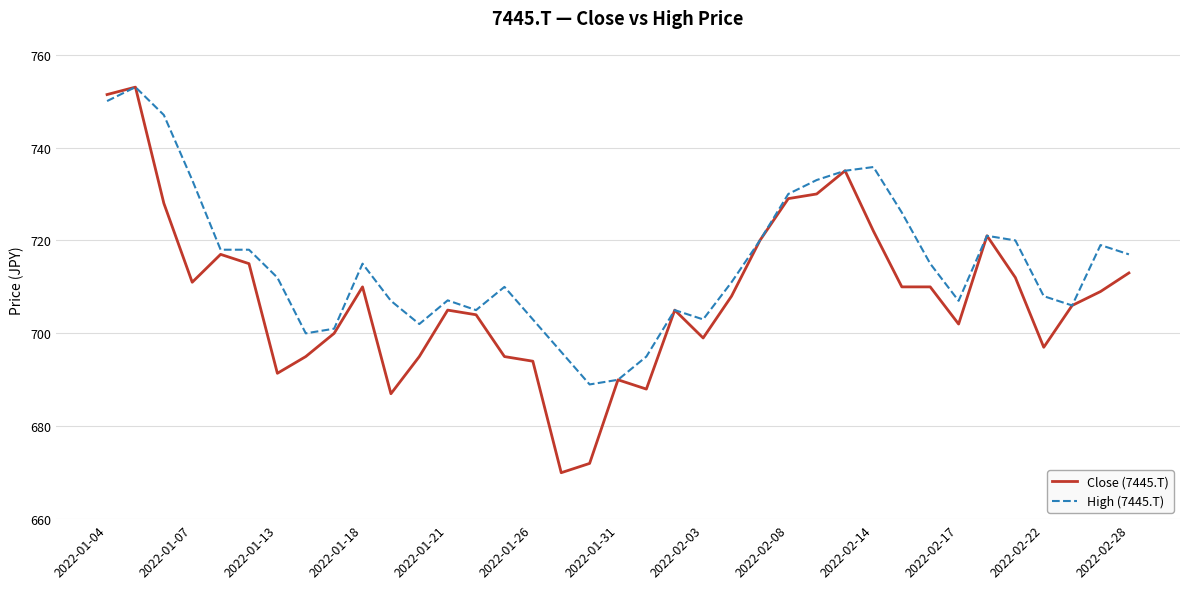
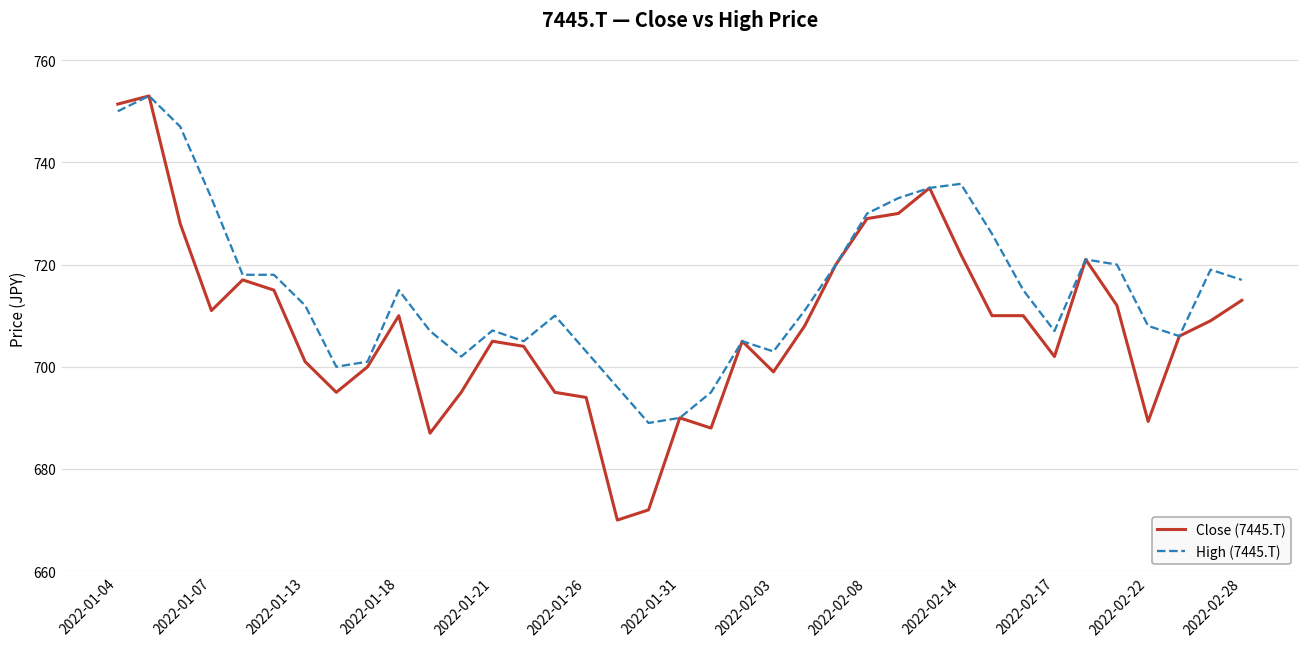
  {
    "Close (7445.T)": {
      "2022-01-04": 751,
      "2022-01-07": 711,
-     "2022-01-13": 691,
+     "2022-01-13": 701,
      "2022-01-18": 710,
      "2022-01-21": 705,
      "2022-01-26": 694,
      "2022-02-03": 699,
      "2022-02-08": 729,
      "2022-02-14": 722,
      "2022-02-17": 702,
-     "2022-02-22": 697,
+     "2022-02-22": 689,
      "2022-02-28": 713
    },
    "High (7445.T)": {
      "2022-01-04": 750,
      "2022-01-07": 733,
      "2022-01-13": 712,
      "2022-01-18": 715,
      "2022-01-21": 707,
      "2022-01-26": 703,
      "2022-02-03": 703,
      "2022-02-08": 730,
      "2022-02-14": 736,
      "2022-02-17": 707,
      "2022-02-22": 708,
      "2022-02-28": 717
    }
  }
